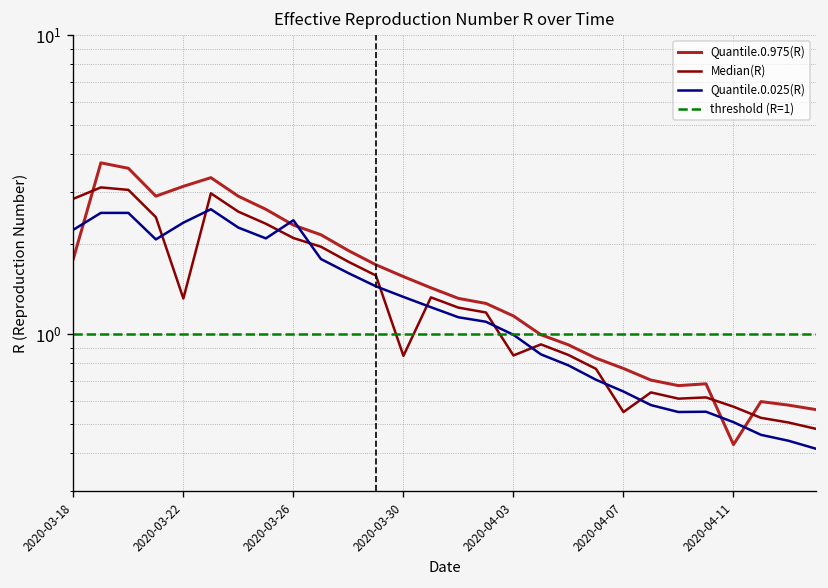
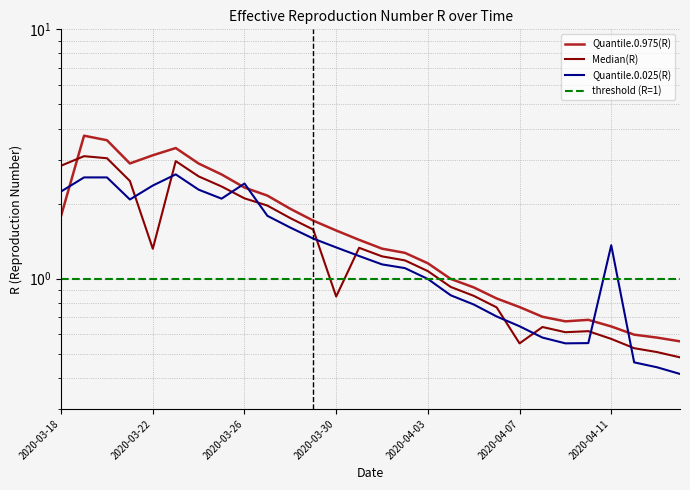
  {
    "Quantile.0.975(R)": {
      "2020-03-18": 1.8,
      "2020-03-22": 3.1,
      "2020-03-26": 2.3,
      "2020-03-30": 1.6,
      "2020-04-03": 1.2,
      "2020-04-07": 0.77,
-     "2020-04-11": 0.43
+     "2020-04-11": 0.64
    },
    "Median(R)": {
      "2020-03-18": 2.8,
      "2020-03-22": 1.3,
      "2020-03-26": 2.1,
      "2020-03-30": 0.85,
-     "2020-04-03": 0.85,
+     "2020-04-03": 1.07,
      "2020-04-07": 0.55,
      "2020-04-11": 0.57
    },
    "Quantile.0.025(R)": {
      "2020-03-18": 2.2,
      "2020-03-22": 2.4,
      "2020-03-26": 2.4,
      "2020-03-30": 1.3,
      "2020-04-07": 0.64,
-     "2020-04-11": 0.51
+     "2020-04-11": 1.4
    },
    "threshold (R=1)": {
      "2020-03-18": 1.00,
      "2020-03-22": 1.00,
      "2020-03-26": 1.00,
      "2020-03-30": 1.00,
      "2020-04-07": 1.00,
      "2020-04-11": 1.00
    }
  }
